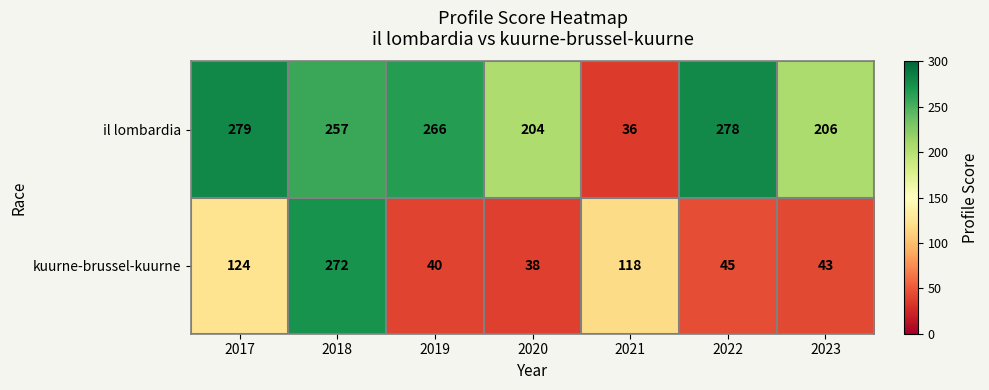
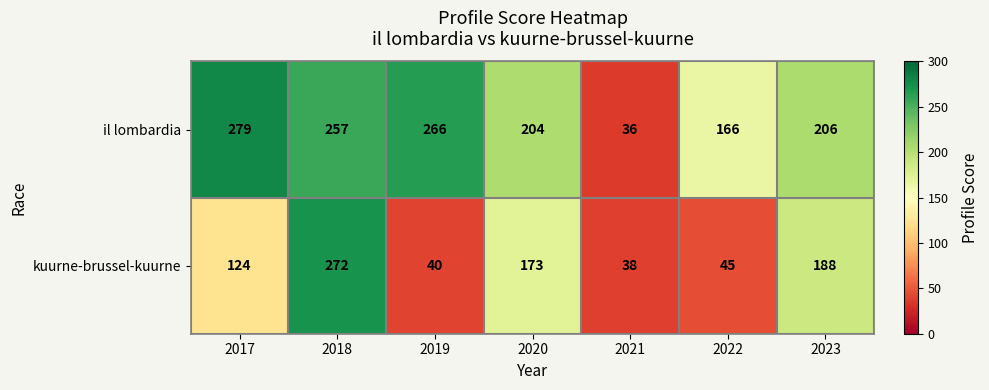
  {
    "il lombardia": {
      "2017": 279,
      "2018": 257,
      "2019": 266,
      "2020": 204,
      "2021": 36,
-     "2022": 278,
+     "2022": 166,
      "2023": 206
    },
    "kuurne-brussel-kuurne": {
      "2017": 124,
      "2018": 272,
      "2019": 40,
-     "2020": 38,
-     "2021": 118,
+     "2020": 173,
+     "2021": 38,
      "2022": 45,
-     "2023": 43
+     "2023": 188
    }
  }
